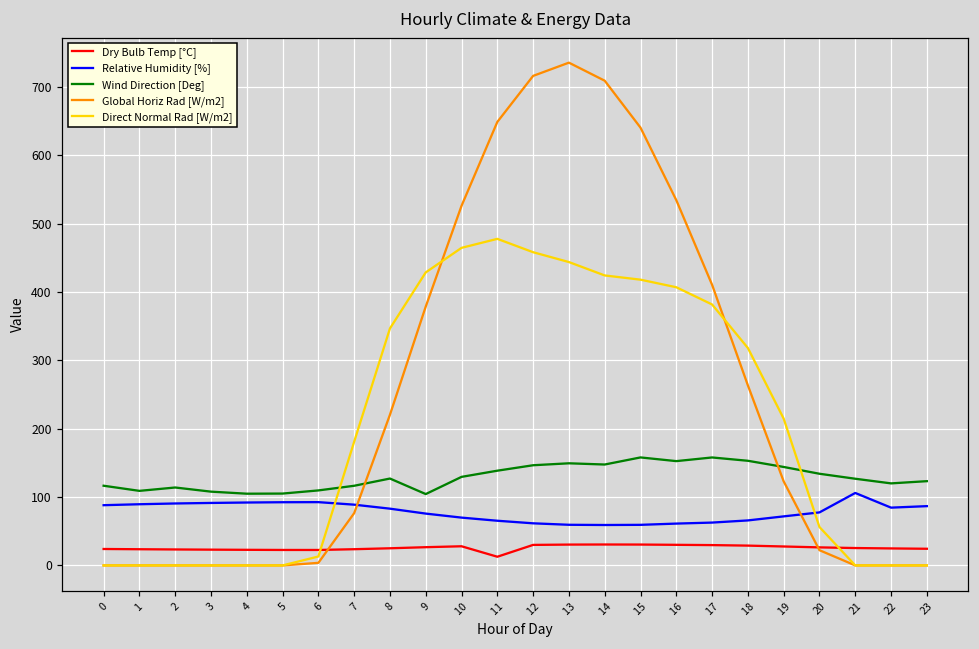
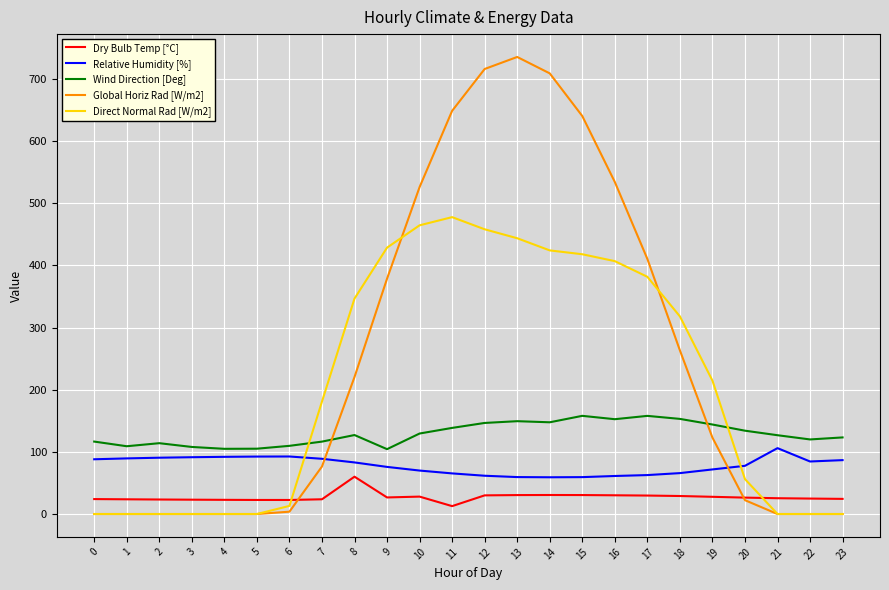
  {
    "Dry Bulb Temp [°C]": {
      "0": 20,
      "1": 20,
      "2": 20,
      "3": 20,
      "4": 20,
      "5": 20,
      "6": 20,
      "7": 20,
-     "8": 30,
+     "8": 60,
      "9": 30,
      "10": 30,
      "11": 10,
      "12": 30,
      "13": 30,
      "14": 30,
      "15": 30,
      "16": 30,
      "17": 30,
      "18": 30,
      "19": 30,
      "20": 30,
      "21": 30,
      "22": 20,
      "23": 20
    },
    "Relative Humidity [%]": {
      "0": 90,
      "1": 90,
      "2": 90,
      "3": 90,
      "4": 90,
      "5": 90,
      "6": 90,
      "7": 90,
      "8": 80,
      "9": 80,
      "10": 70,
      "11": 70,
      "12": 60,
      "13": 60,
      "14": 60,
      "15": 60,
      "16": 60,
      "17": 60,
      "18": 70,
      "19": 70,
      "20": 80,
      "21": 110,
      "22": 80,
      "23": 90
    },
    "Wind Direction [Deg]": {
      "0": 120,
      "1": 110,
      "2": 110,
      "3": 110,
      "4": 100,
      "5": 110,
      "6": 110,
      "7": 120,
      "8": 130,
      "9": 100,
      "10": 130,
      "11": 140,
      "12": 150,
      "13": 150,
      "14": 150,
      "15": 160,
      "16": 150,
      "17": 160,
      "18": 150,
      "19": 140,
      "20": 130,
      "21": 130,
      "22": 120,
      "23": 120
    },
    "Global Horiz Rad [W/m2]": {
      "6": 0,
      "7": 80,
      "8": 220,
      "9": 380,
      "10": 530,
      "11": 650,
      "12": 720,
      "13": 740,
      "14": 710,
      "15": 640,
      "16": 530,
      "17": 410,
      "18": 260,
      "19": 120,
      "20": 20
    },
    "Direct Normal Rad [W/m2]": {
      "6": 10,
      "7": 180,
      "8": 350,
      "9": 430,
      "10": 460,
      "11": 480,
      "12": 460,
      "13": 440,
      "14": 420,
      "15": 420,
      "16": 410,
      "17": 380,
      "18": 320,
      "19": 210,
      "20": 60
    }
  }
